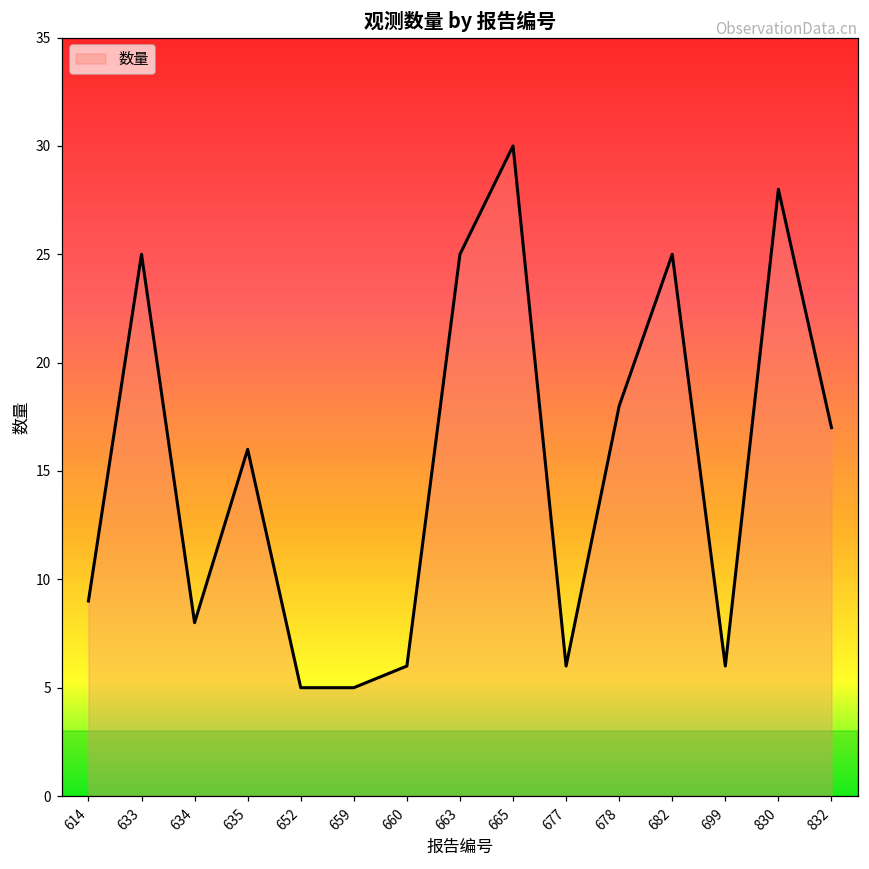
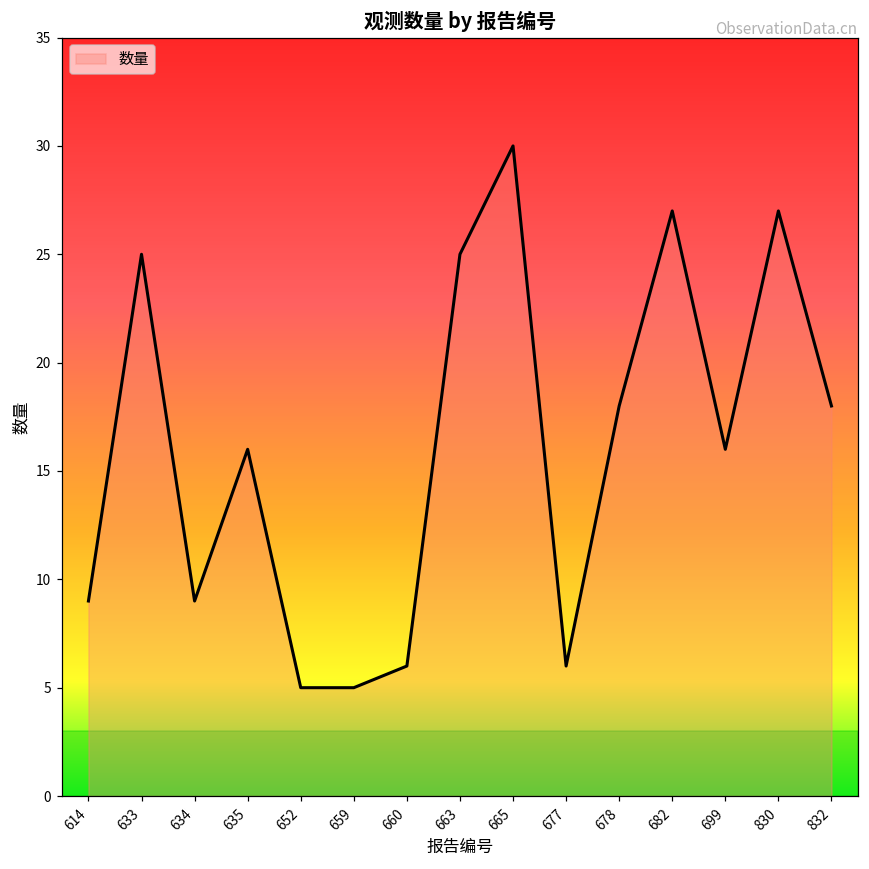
  {
    "614": 9,
    "633": 25,
-   "634": 8,
+   "634": 9,
    "635": 16,
    "652": 5,
    "659": 5,
    "660": 6,
    "663": 25,
    "665": 30,
    "677": 6,
    "678": 18,
-   "682": 25,
-   "699": 6,
-   "830": 28,
-   "832": 17
+   "682": 27,
+   "699": 16,
+   "830": 27,
+   "832": 18
  }
